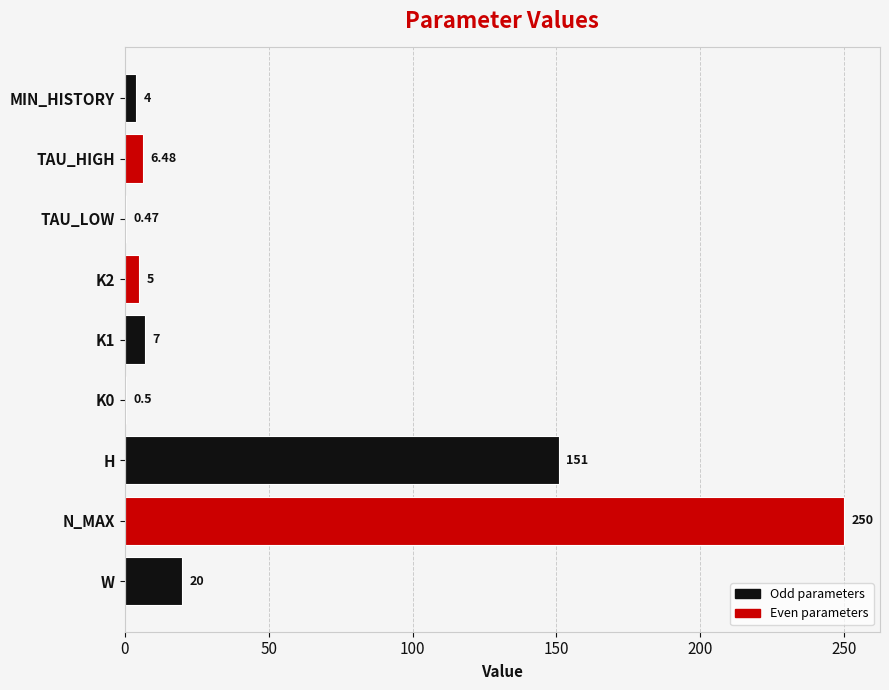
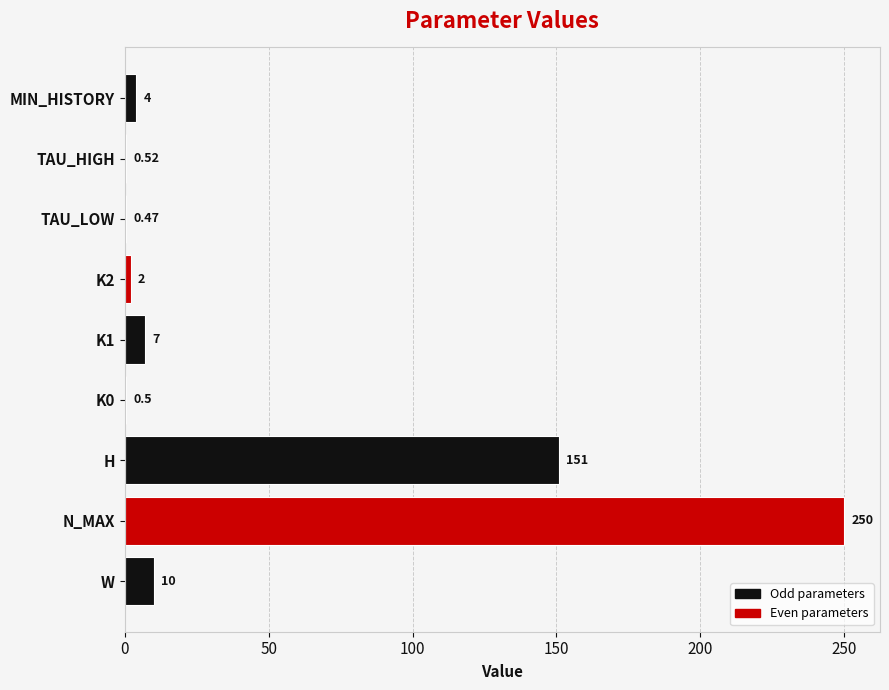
  {
    "MIN_HISTORY": 4,
-   "TAU_HIGH": 6.48,
+   "TAU_HIGH": 0.52,
    "TAU_LOW": 0.47,
-   "K2": 5,
+   "K2": 2,
    "K1": 7,
    "K0": 0.5,
    "H": 151,
    "N_MAX": 250,
-   "W": 20
+   "W": 10
  }
